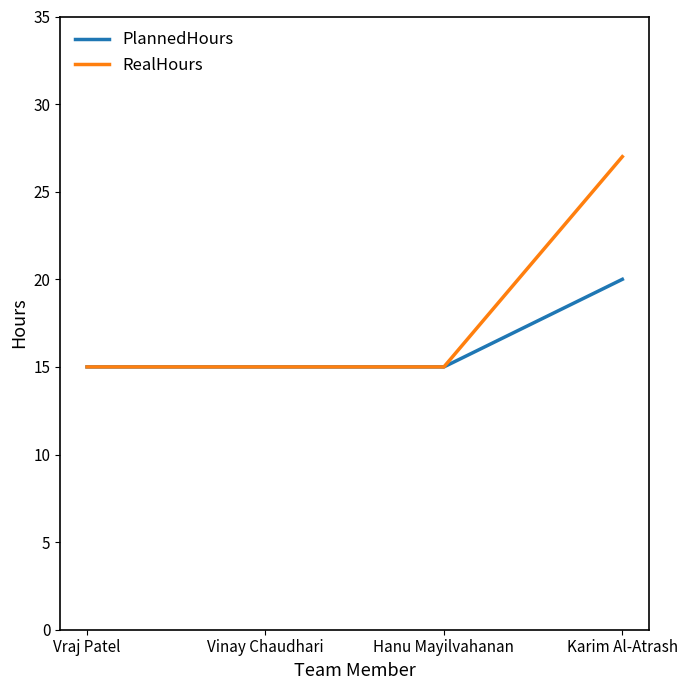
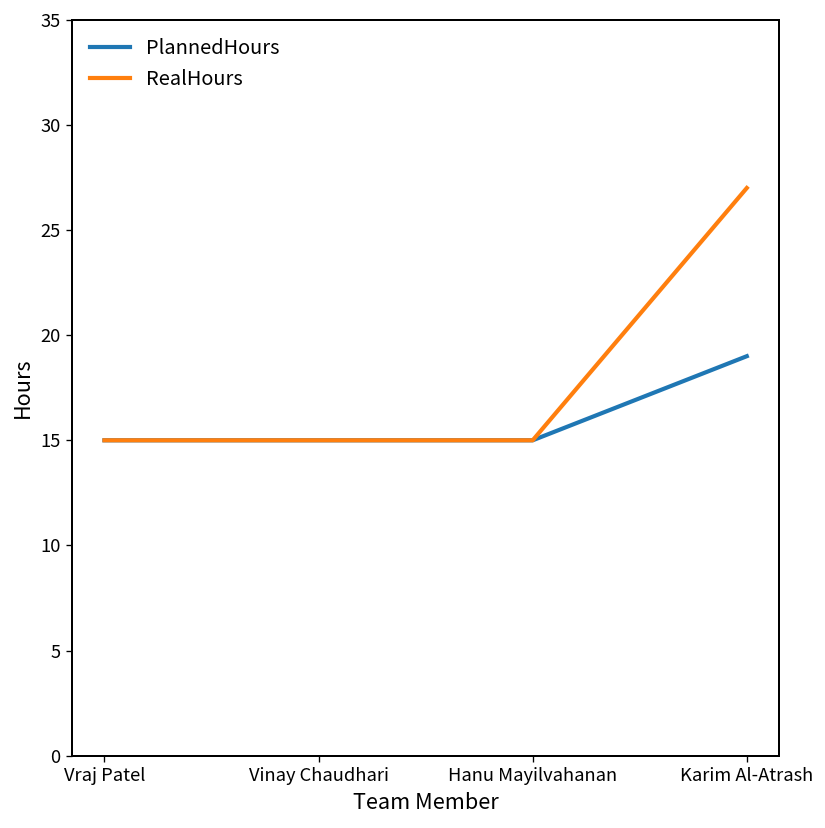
  {
    "PlannedHours": {
-     "Karim Al-Atrash": 20
+     "Karim Al-Atrash": 19
    },
    "RealHours": {
      "Karim Al-Atrash": 27
    }
  }
